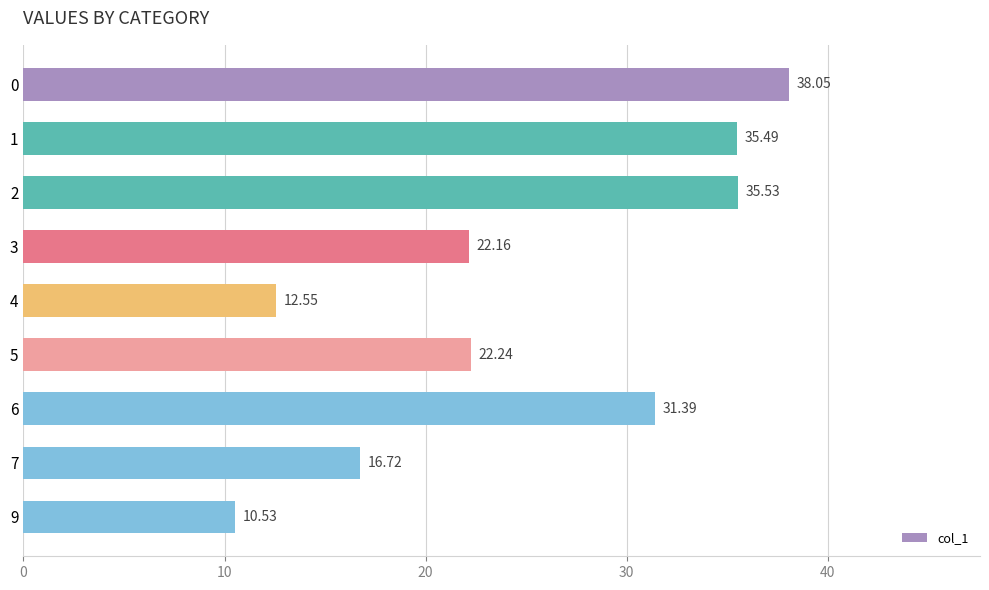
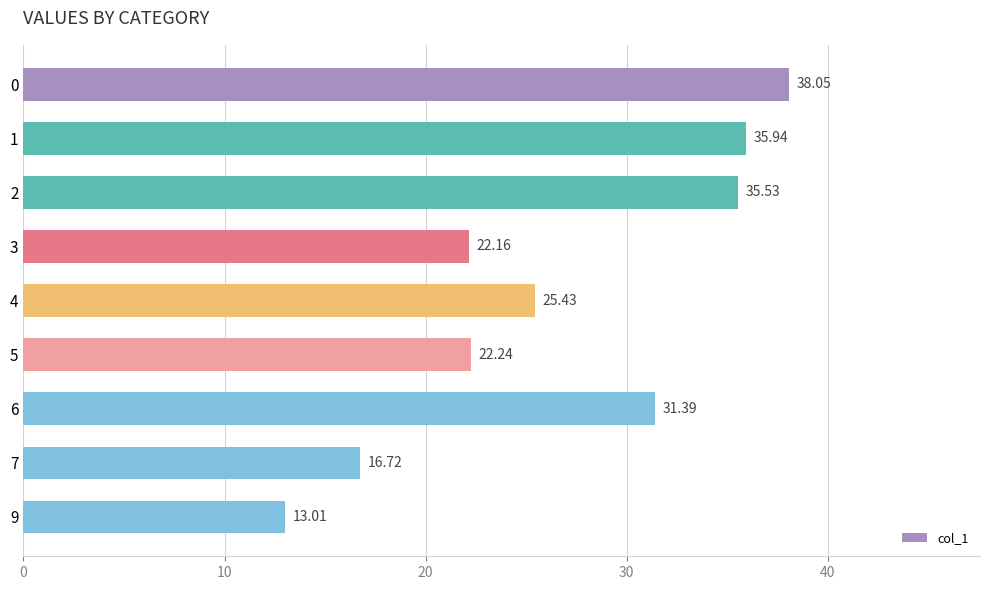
  {
    "0": 38.05,
-   "1": 35.49,
+   "1": 35.94,
    "2": 35.53,
    "3": 22.16,
-   "4": 12.55,
+   "4": 25.43,
    "5": 22.24,
    "6": 31.39,
    "7": 16.72,
-   "9": 10.53
+   "9": 13.01
  }
